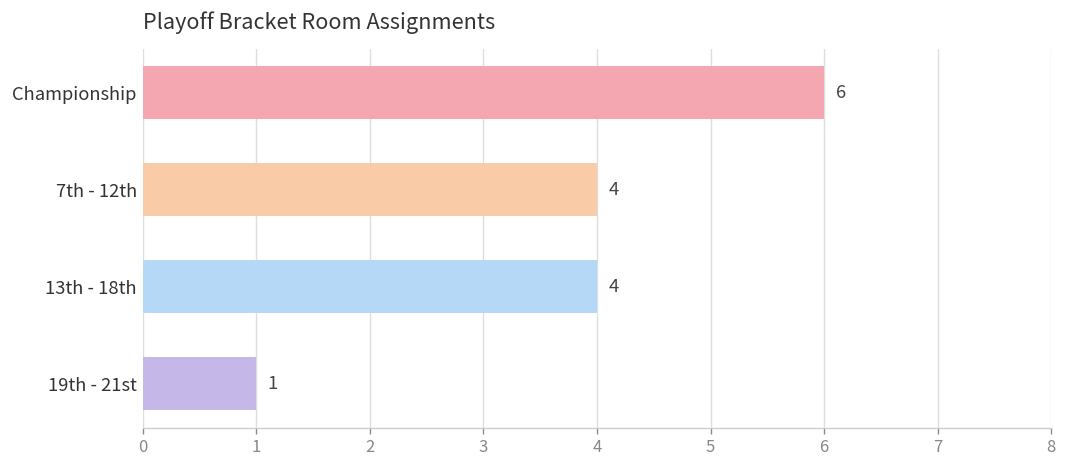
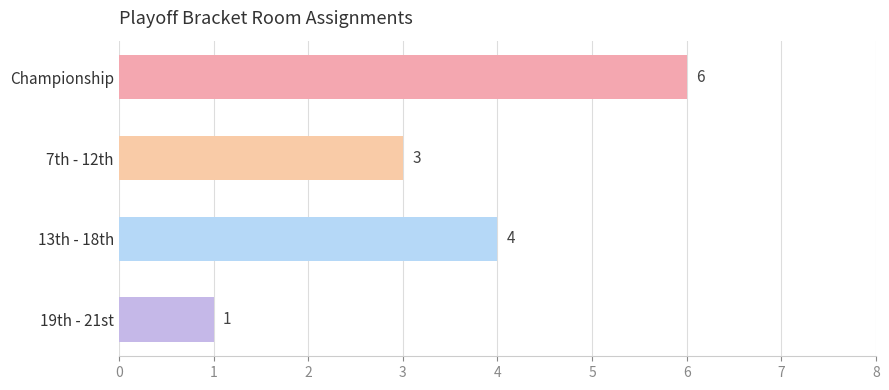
  {
    "Championship": 6,
-   "7th - 12th": 4,
+   "7th - 12th": 3,
    "13th - 18th": 4,
    "19th - 21st": 1
  }
